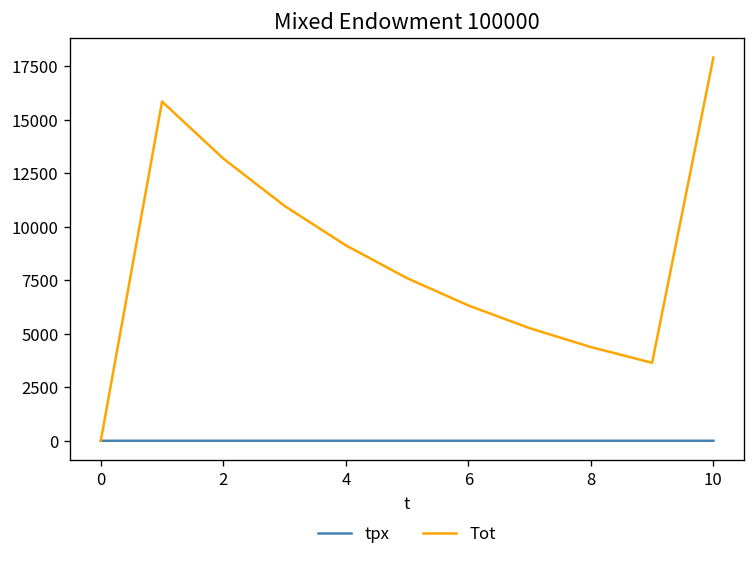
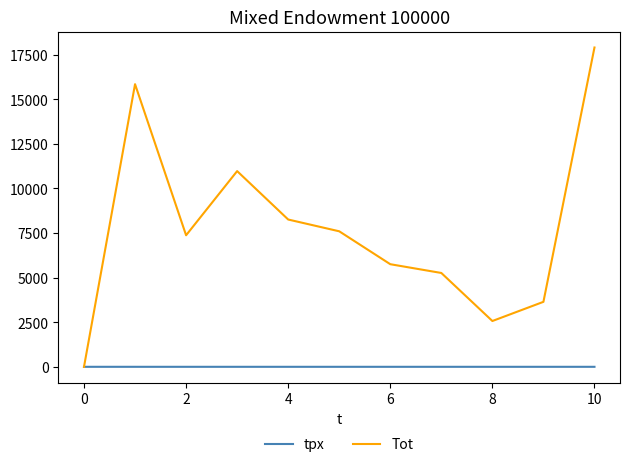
  {
    "tpx": {
      "2": 0,
      "4": 0,
      "6": 0,
      "8": 0,
      "10": 0
    },
    "Tot": {
-     "2": 13200,
-     "4": 9100,
-     "6": 6300,
-     "8": 4400,
+     "2": 7400,
+     "4": 8300,
+     "6": 5800,
+     "8": 2600,
      "10": 17900
    }
  }
